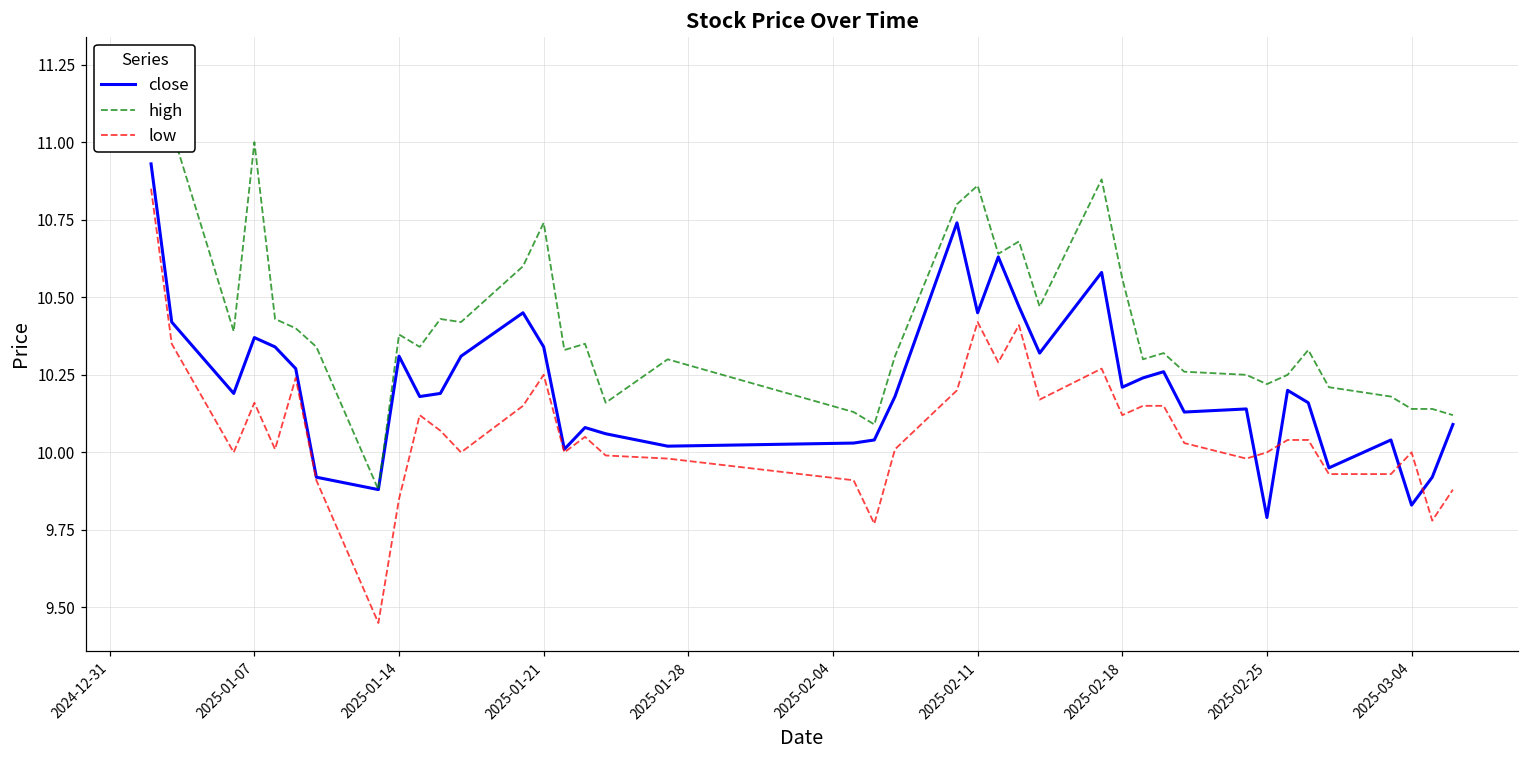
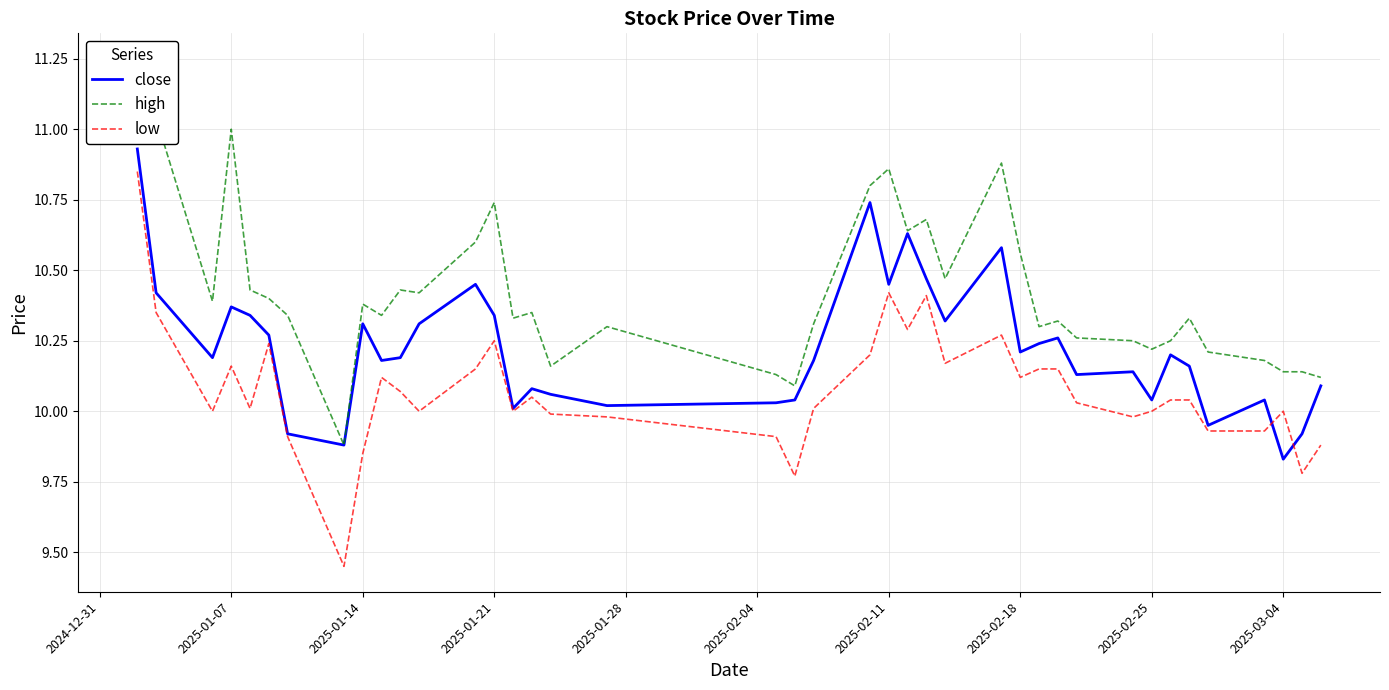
  {
    "close": {
      "2025-01-07": 10.37,
      "2025-01-14": 10.31,
      "2025-01-21": 10.34,
      "2025-02-11": 10.45,
      "2025-02-18": 10.21,
-     "2025-02-25": 9.79,
+     "2025-02-25": 10.04,
      "2025-03-04": 9.83
    },
    "high": {
      "2025-01-07": 11.00,
      "2025-01-14": 10.38,
      "2025-01-21": 10.74,
      "2025-02-11": 10.86,
      "2025-02-18": 10.56,
      "2025-02-25": 10.22,
      "2025-03-04": 10.14
    },
    "low": {
      "2025-01-07": 10.16,
      "2025-01-14": 9.85,
      "2025-01-21": 10.25,
      "2025-02-11": 10.42,
      "2025-02-18": 10.12,
      "2025-02-25": 10.00,
      "2025-03-04": 10.00
    }
  }
